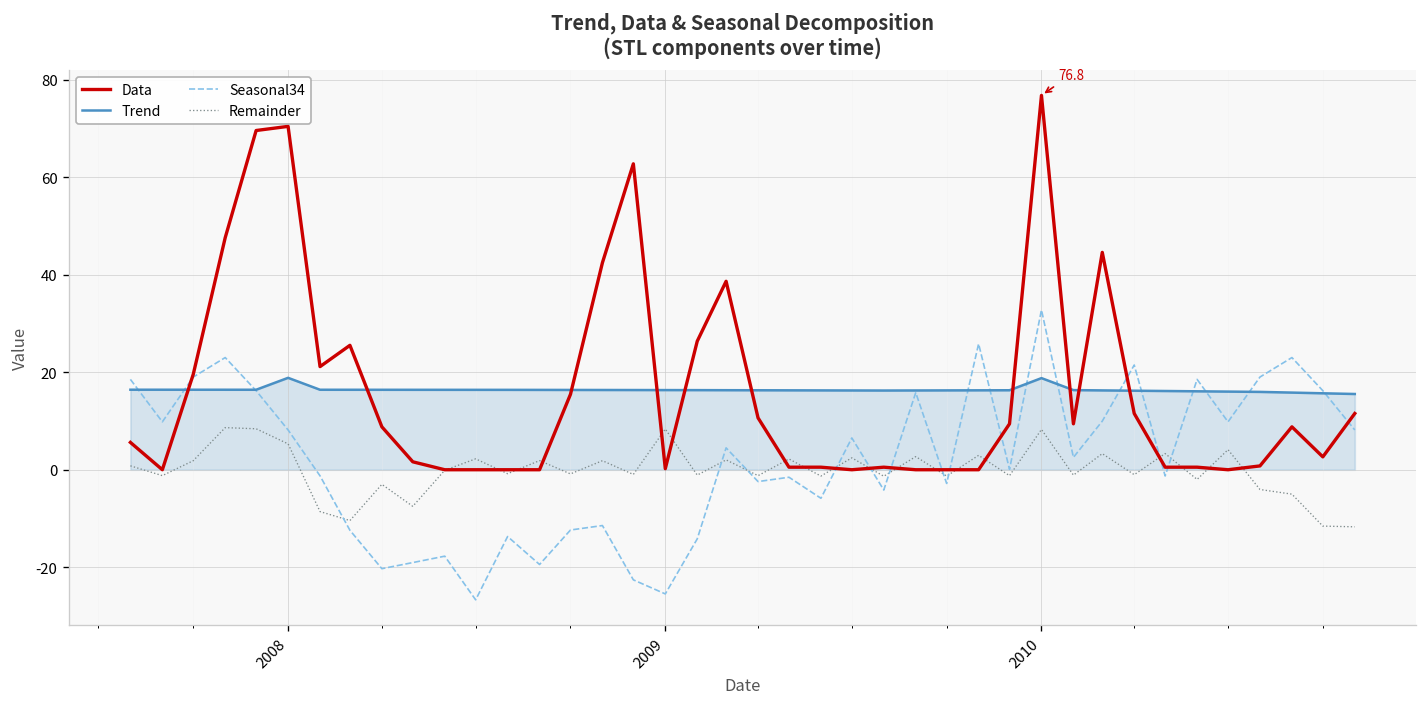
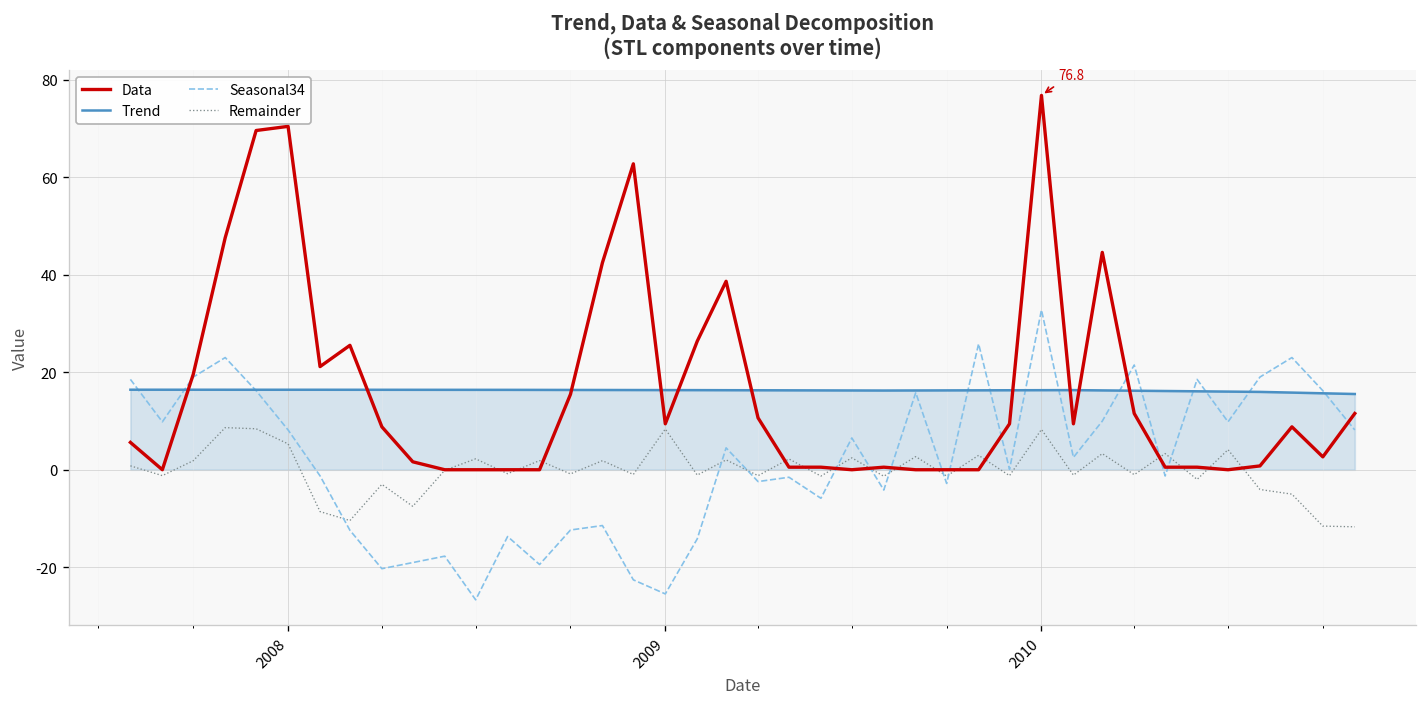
  {
    "Data": {
-     "2009": 0
+     "2009": 9
    },
    "Trend": {
-     "2008": 19,
+     "2008": 16,
      "2009": 16,
-     "2010": 19
+     "2010": 16
    },
    "Seasonal34": {
      "2008": 8,
      "2009": -25,
      "2010": 33
    },
    "Remainder": {
      "2008": 5,
      "2009": 8,
      "2010": 8
    }
  }
